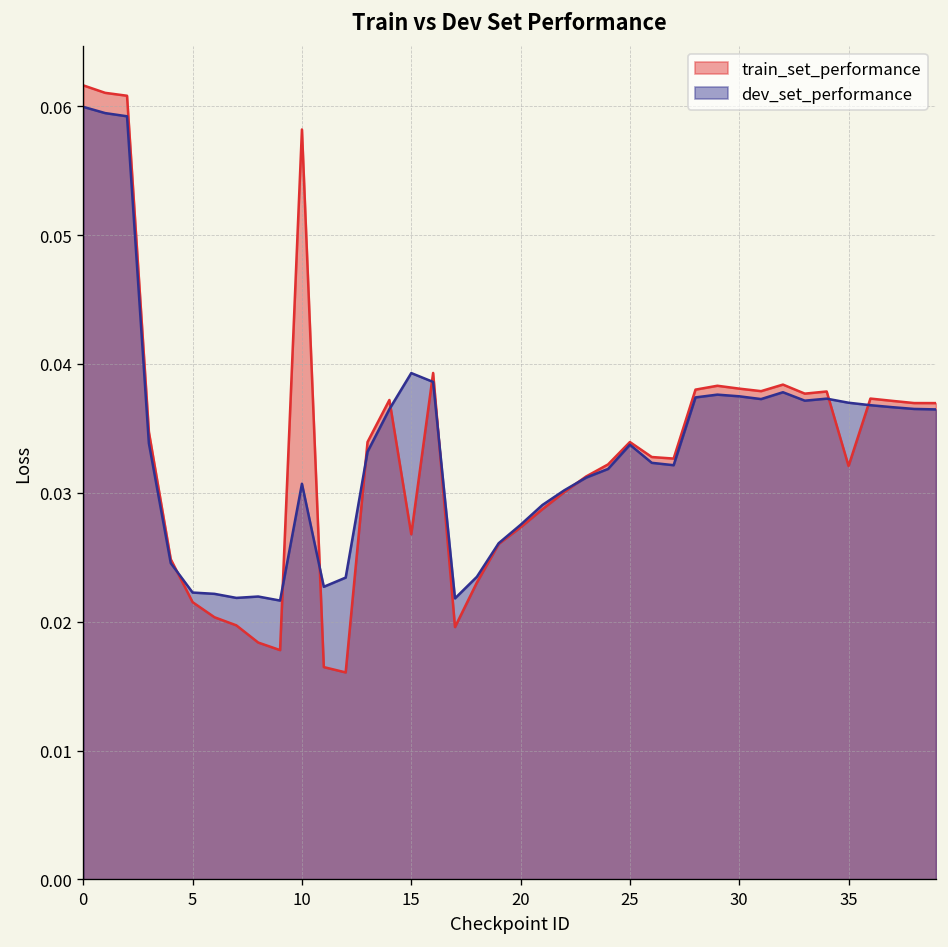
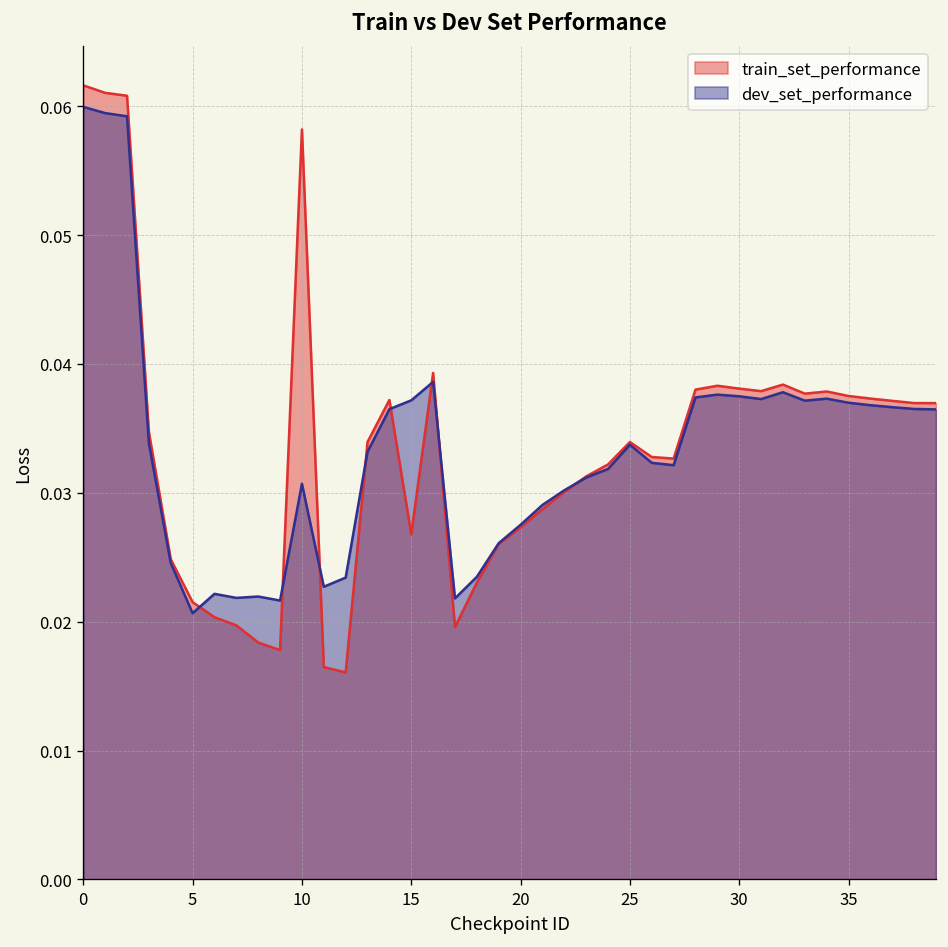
  {
    "train_set_performance": {
      "0": 0.0616,
      "5": 0.0215,
      "10": 0.0582,
      "15": 0.0268,
      "30": 0.0381,
-     "35": 0.0321
+     "35": 0.0375
    },
    "dev_set_performance": {
      "0": 0.0600,
-     "5": 0.0223,
+     "5": 0.0207,
      "10": 0.0307,
-     "15": 0.0393,
+     "15": 0.0372,
      "30": 0.0375,
      "35": 0.0370
    }
  }
